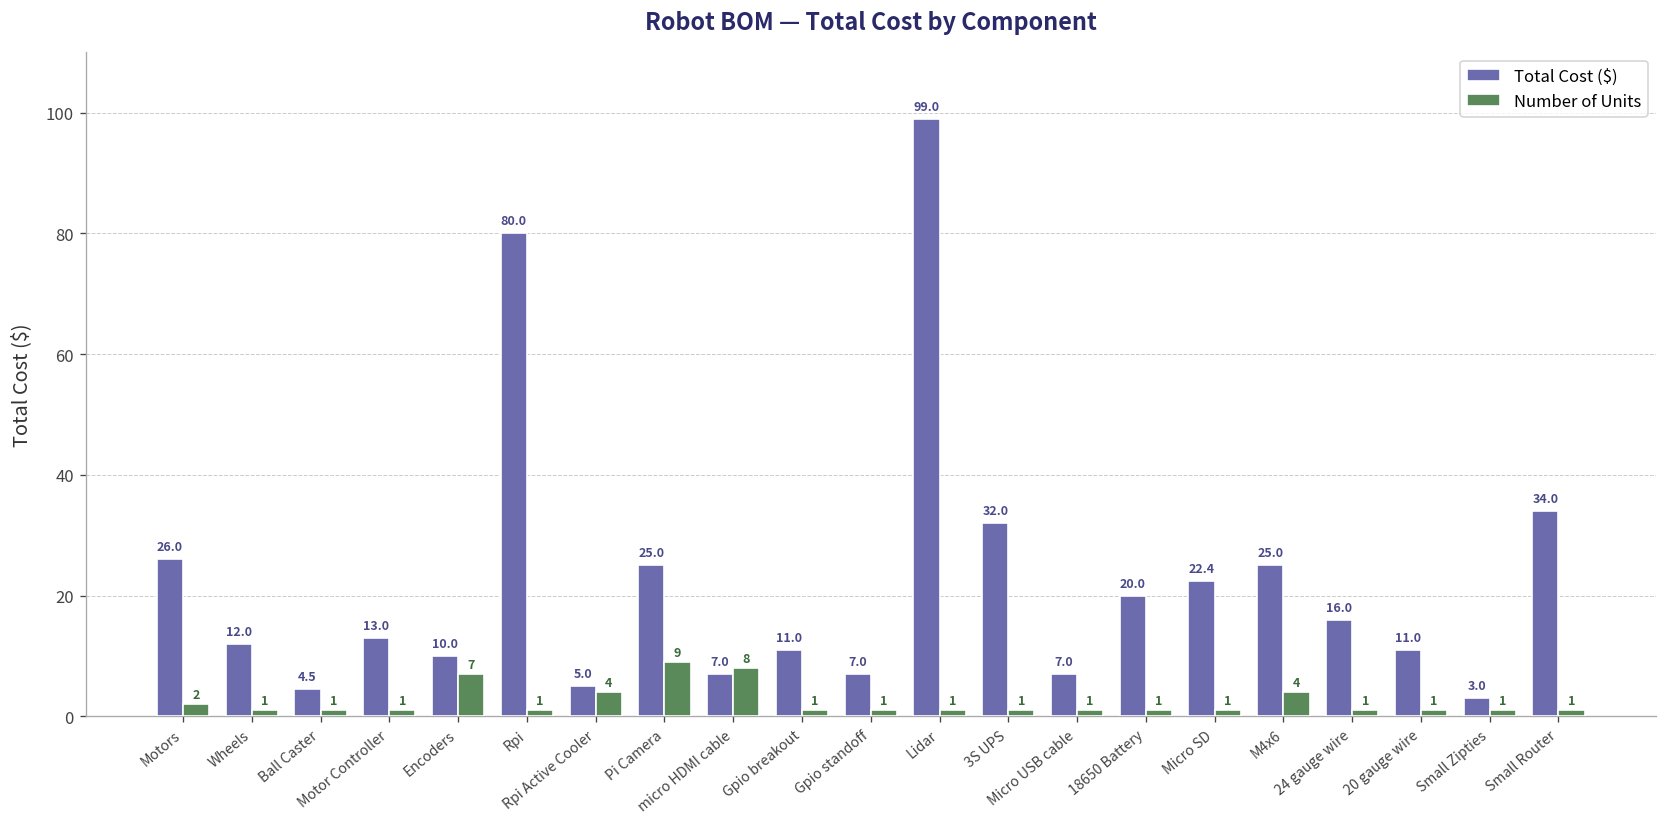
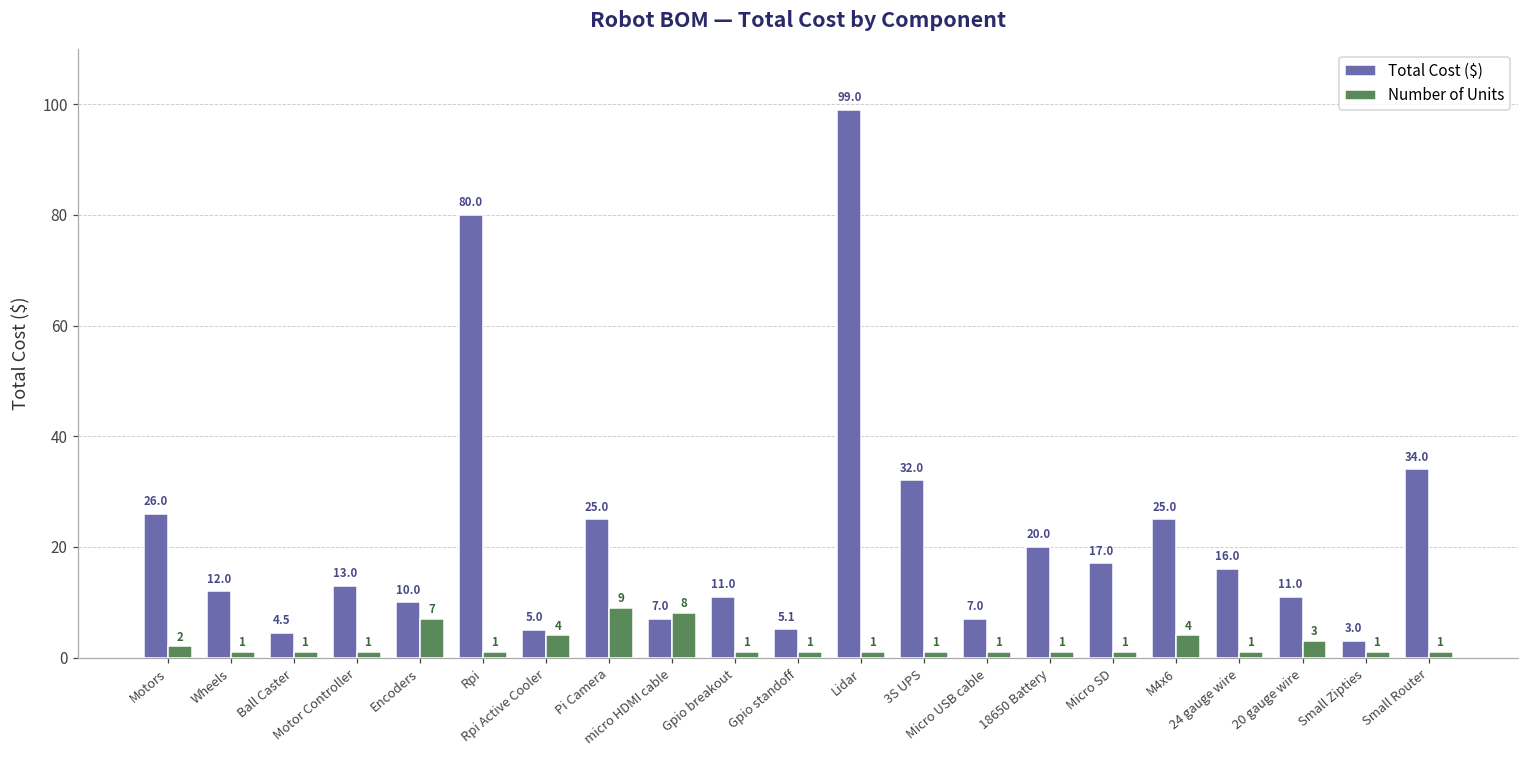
  {
    "Total Cost ($)": {
      "Motors": 26.0,
      "Wheels": 12.0,
      "Ball Caster": 4.5,
      "Motor Controller": 13.0,
      "Encoders": 10.0,
      "Rpi": 80.0,
      "Rpi Active Cooler": 5.0,
      "Pi Camera": 25.0,
      "micro HDMI cable": 7.0,
      "Gpio breakout": 11.0,
-     "Gpio standoff": 7.0,
+     "Gpio standoff": 5.1,
      "Lidar": 99.0,
      "3S UPS": 32.0,
      "Micro USB cable": 7.0,
      "18650 Battery": 20.0,
-     "Micro SD": 22.4,
+     "Micro SD": 17.0,
      "M4x6": 25.0,
      "24 gauge wire": 16.0,
      "20 gauge wire": 11.0,
      "Small Zipties": 3.0,
      "Small Router": 34.0
    },
    "Number of Units": {
      "Motors": 2,
      "Wheels": 1,
      "Ball Caster": 1,
      "Motor Controller": 1,
      "Encoders": 7,
      "Rpi": 1,
      "Rpi Active Cooler": 4,
      "Pi Camera": 9,
      "micro HDMI cable": 8,
      "Gpio breakout": 1,
      "Gpio standoff": 1,
      "Lidar": 1,
      "3S UPS": 1,
      "Micro USB cable": 1,
      "18650 Battery": 1,
      "Micro SD": 1,
      "M4x6": 4,
      "24 gauge wire": 1,
-     "20 gauge wire": 1,
+     "20 gauge wire": 3,
      "Small Zipties": 1,
      "Small Router": 1
    }
  }
